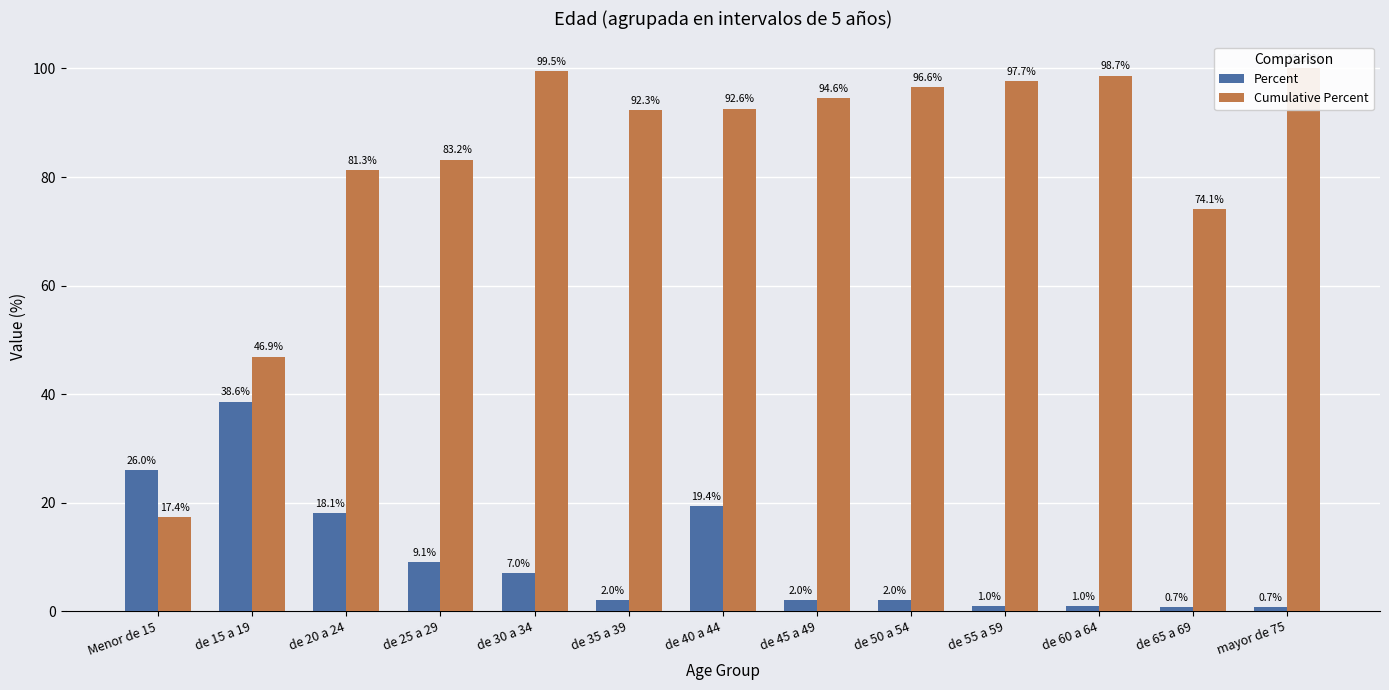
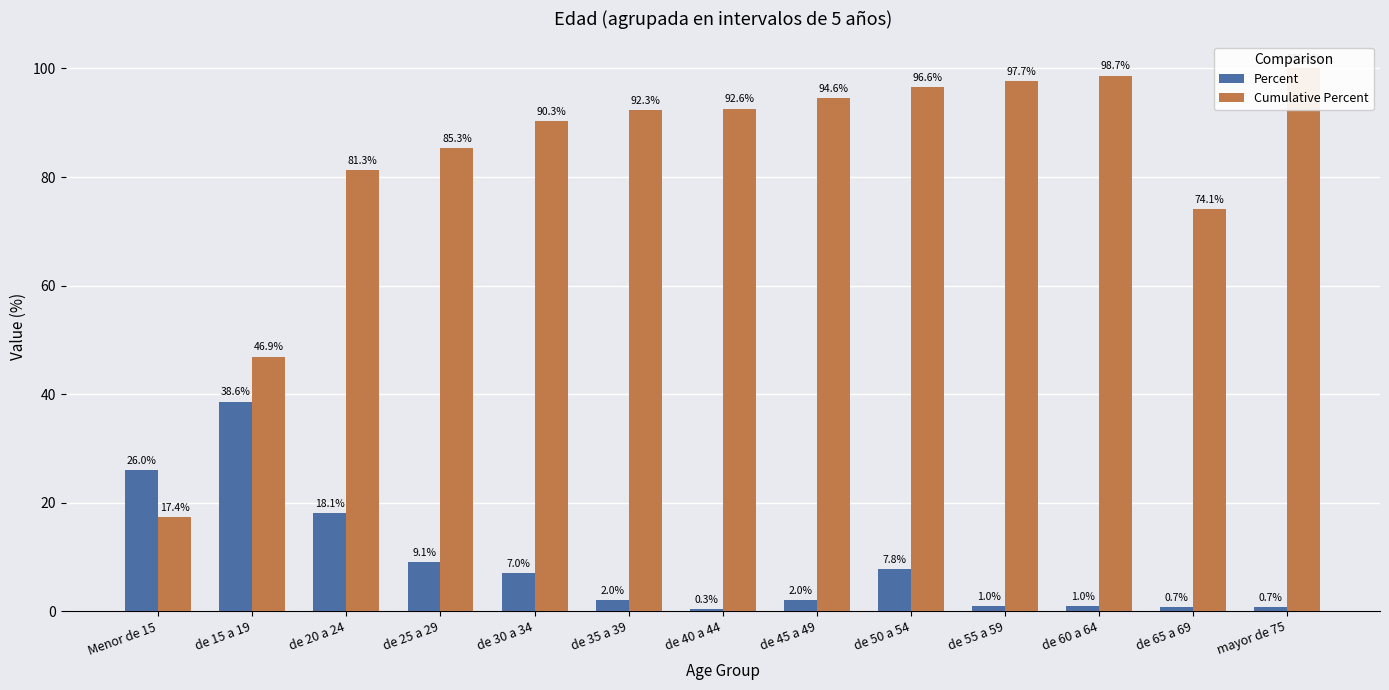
  {
    "Percent": {
      "Menor de 15": "26.0%",
      "de 15 a 19": "38.6%",
      "de 20 a 24": "18.1%",
      "de 25 a 29": "9.1%",
      "de 30 a 34": "7.0%",
      "de 35 a 39": "2.0%",
-     "de 40 a 44": "19.4%",
+     "de 40 a 44": "0.3%",
      "de 45 a 49": "2.0%",
-     "de 50 a 54": "2.0%",
+     "de 50 a 54": "7.8%",
      "de 55 a 59": "1.0%",
      "de 60 a 64": "1.0%",
      "de 65 a 69": "0.7%",
      "mayor de 75": "0.7%"
    },
    "Cumulative Percent": {
      "Menor de 15": "17.4%",
      "de 15 a 19": "46.9%",
      "de 20 a 24": "81.3%",
-     "de 25 a 29": "83.2%",
-     "de 30 a 34": "99.5%",
+     "de 25 a 29": "85.3%",
+     "de 30 a 34": "90.3%",
      "de 35 a 39": "92.3%",
      "de 40 a 44": "92.6%",
      "de 45 a 49": "94.6%",
      "de 50 a 54": "96.6%",
      "de 55 a 59": "97.7%",
      "de 60 a 64": "98.7%",
      "de 65 a 69": "74.1%"
    }
  }
